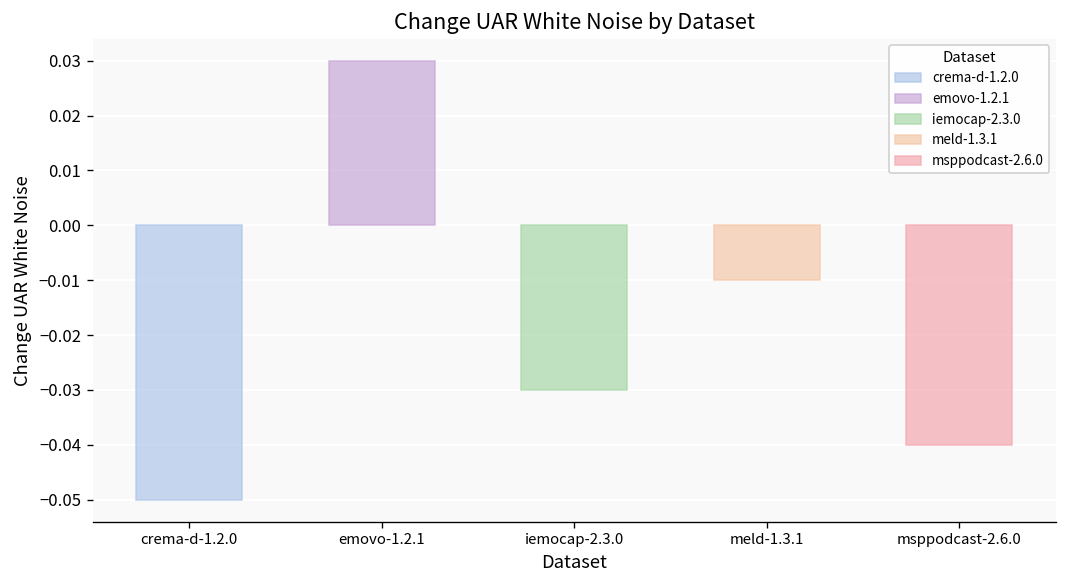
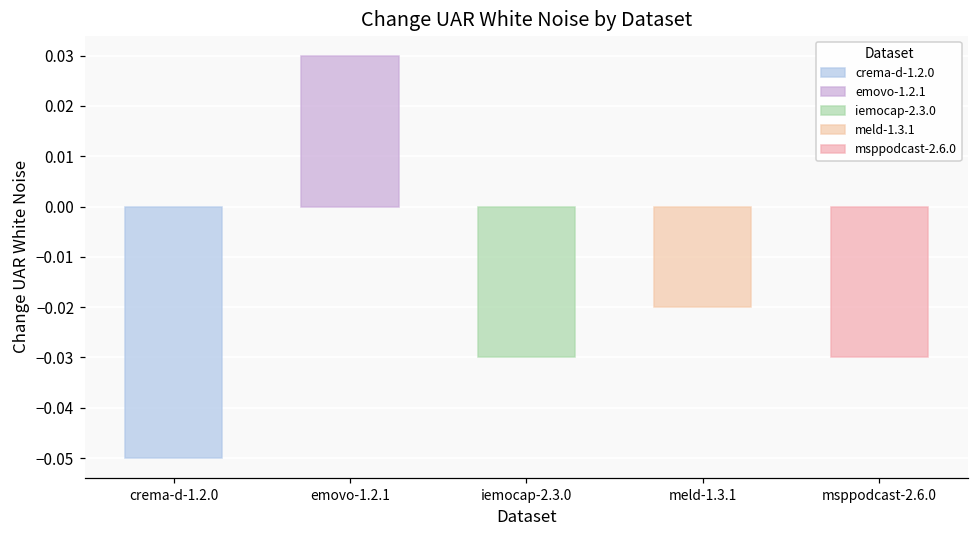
  {
    "crema-d-1.2.0": -0.05,
    "emovo-1.2.1": 0.03,
    "iemocap-2.3.0": -0.03,
-   "meld-1.3.1": -0.01,
-   "msppodcast-2.6.0": -0.04
+   "meld-1.3.1": -0.02,
+   "msppodcast-2.6.0": -0.03
  }
